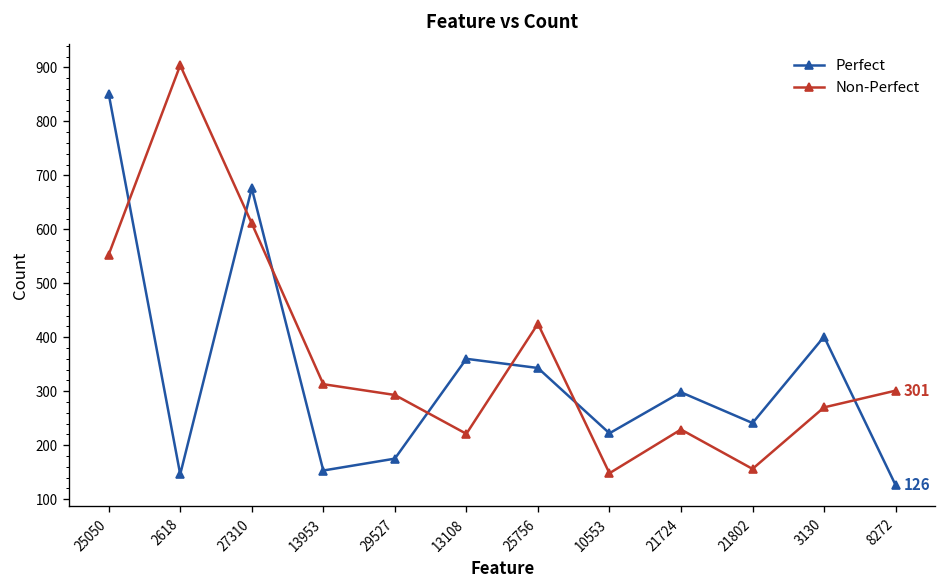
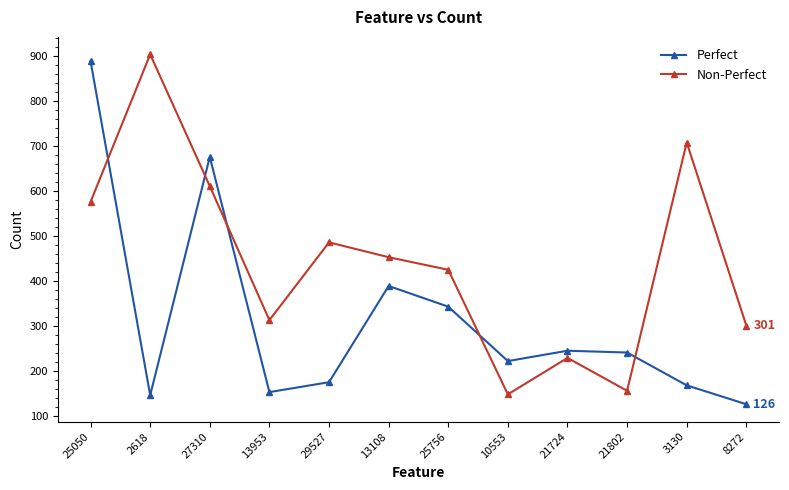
  {
    "Perfect": {
-     "25050": 850,
+     "25050": 890,
      "2618": 150,
      "27310": 680,
      "13953": 150,
      "29527": 180,
-     "13108": 360,
+     "13108": 390,
      "25756": 340,
      "10553": 220,
-     "21724": 300,
+     "21724": 250,
      "21802": 240,
-     "3130": 400
+     "3130": 170
    },
    "Non-Perfect": {
-     "25050": 550,
+     "25050": 580,
      "2618": 900,
      "27310": 610,
      "13953": 310,
-     "29527": 290,
-     "13108": 220,
+     "29527": 490,
+     "13108": 450,
      "25756": 430,
      "10553": 150,
      "21724": 230,
      "21802": 160,
-     "3130": 270
+     "3130": 710
    }
  }
